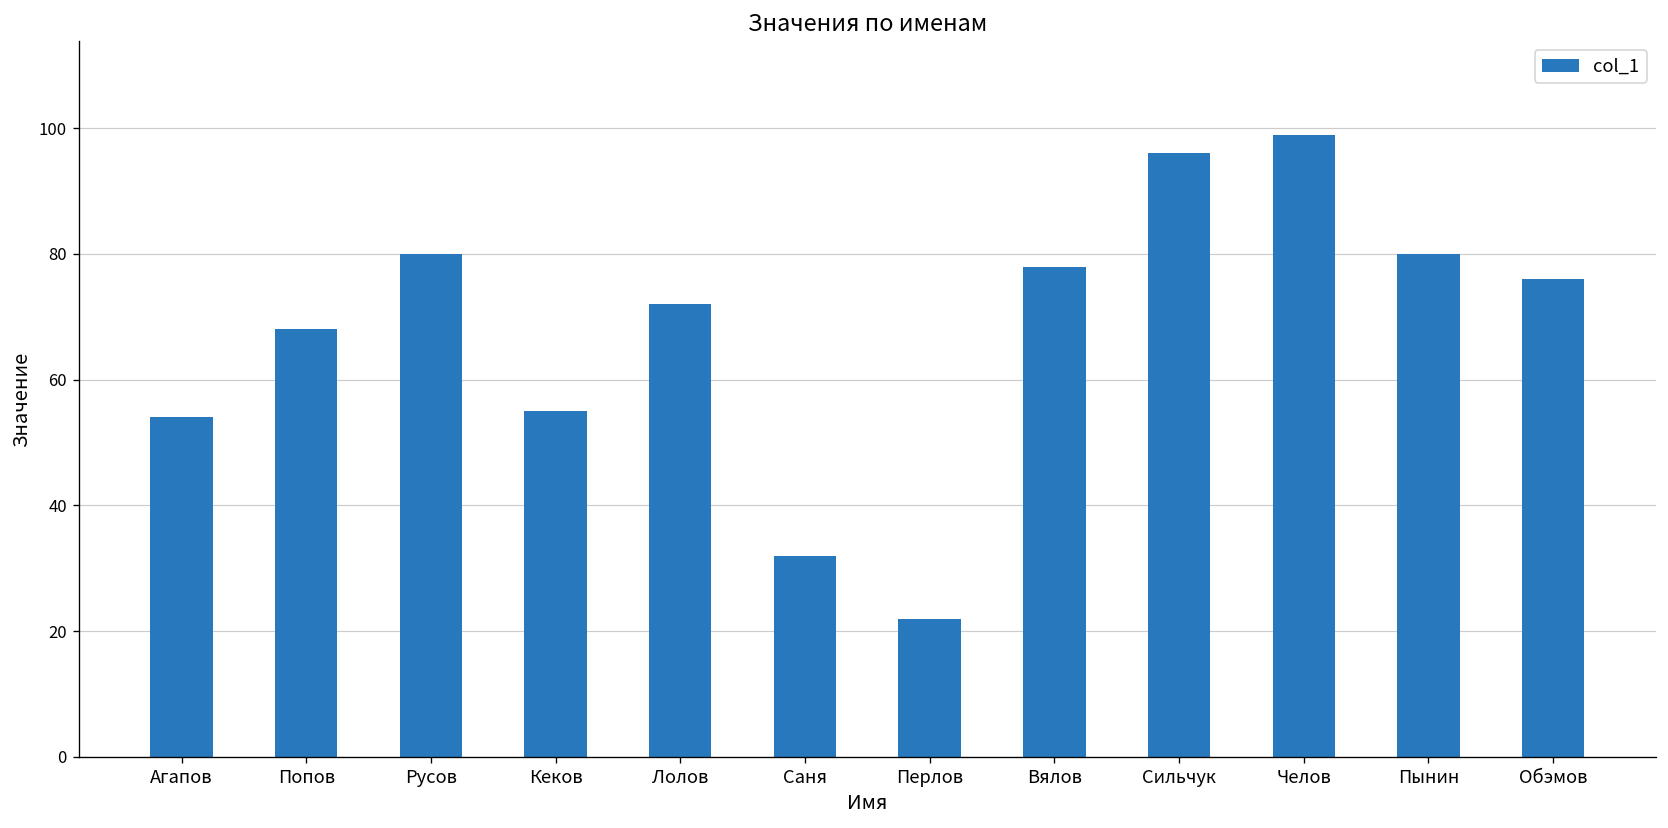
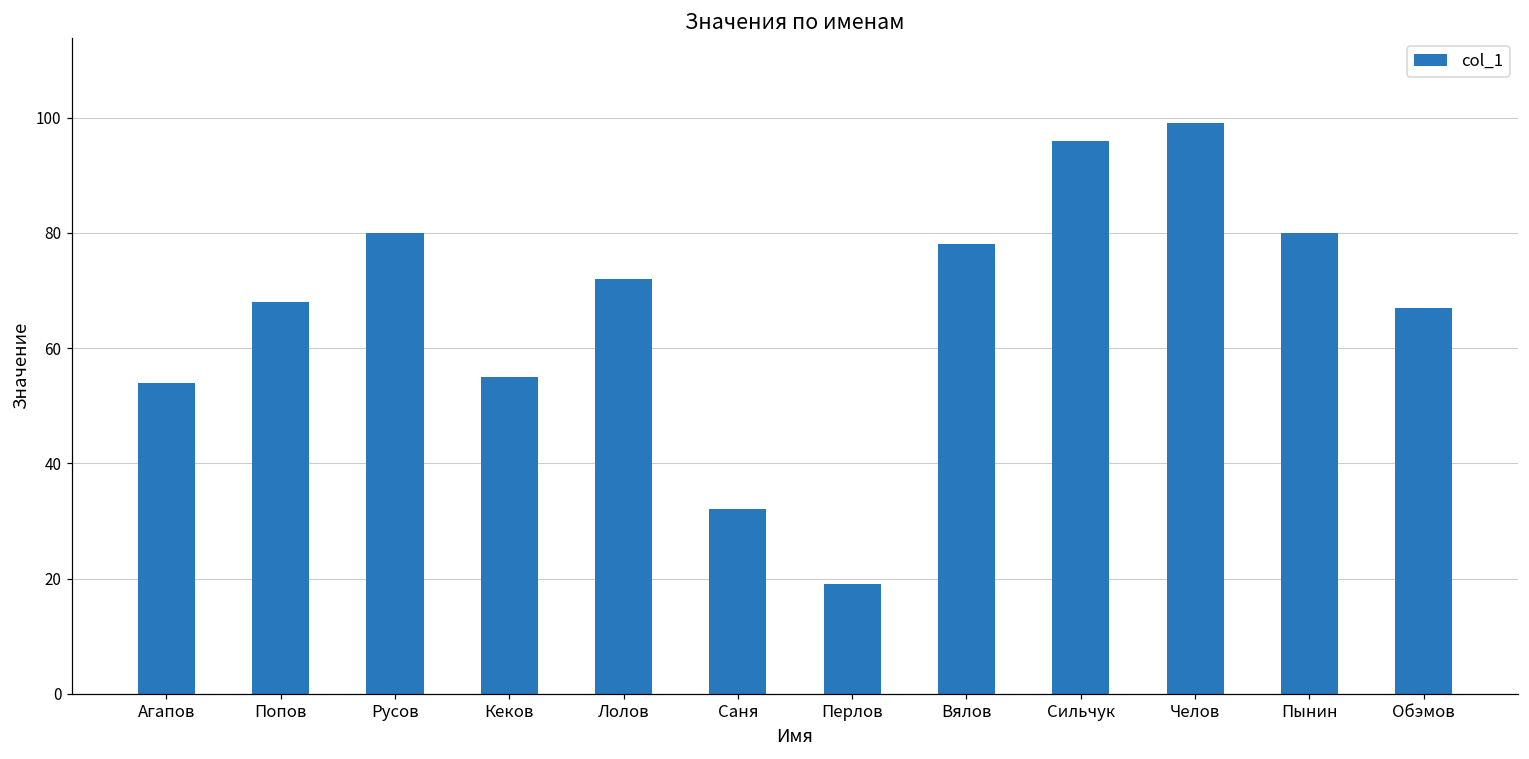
  {
    "Агапов": 54,
    "Попов": 68,
    "Русов": 80,
    "Кеков": 55,
    "Лолов": 72,
    "Саня": 32,
-   "Перлов": 22,
+   "Перлов": 19,
    "Вялов": 78,
    "Сильчук": 96,
    "Челов": 99,
    "Пынин": 80,
-   "Обэмов": 76
+   "Обэмов": 67
  }
